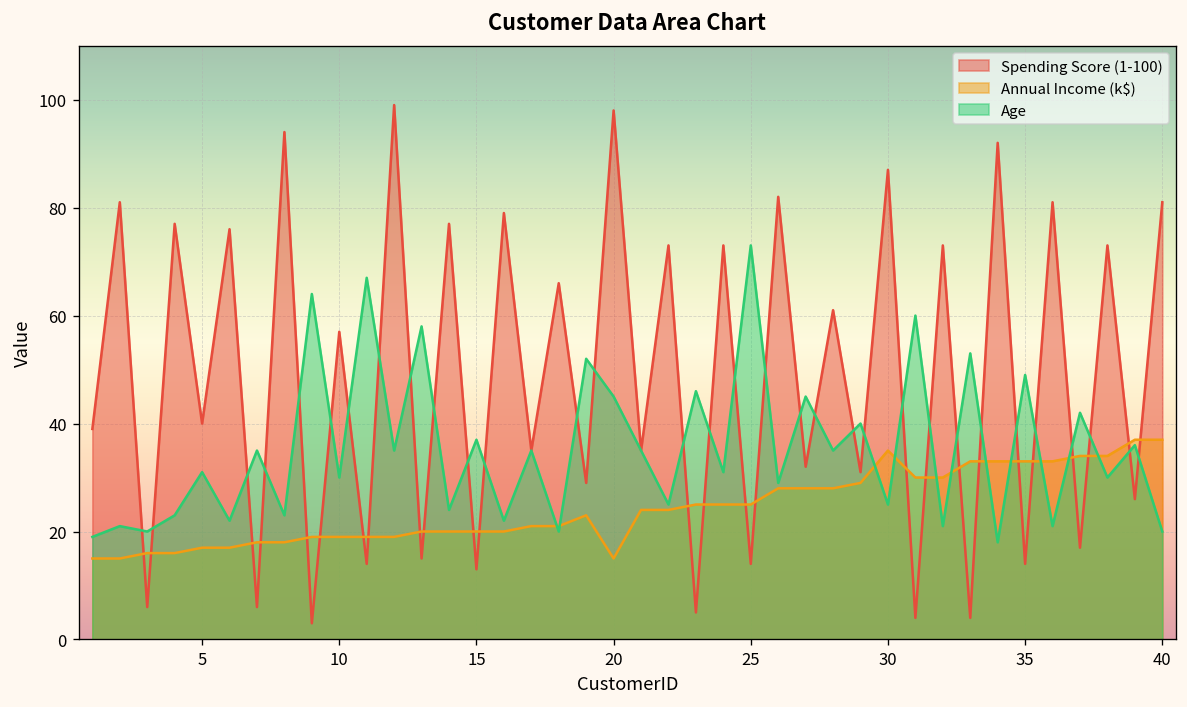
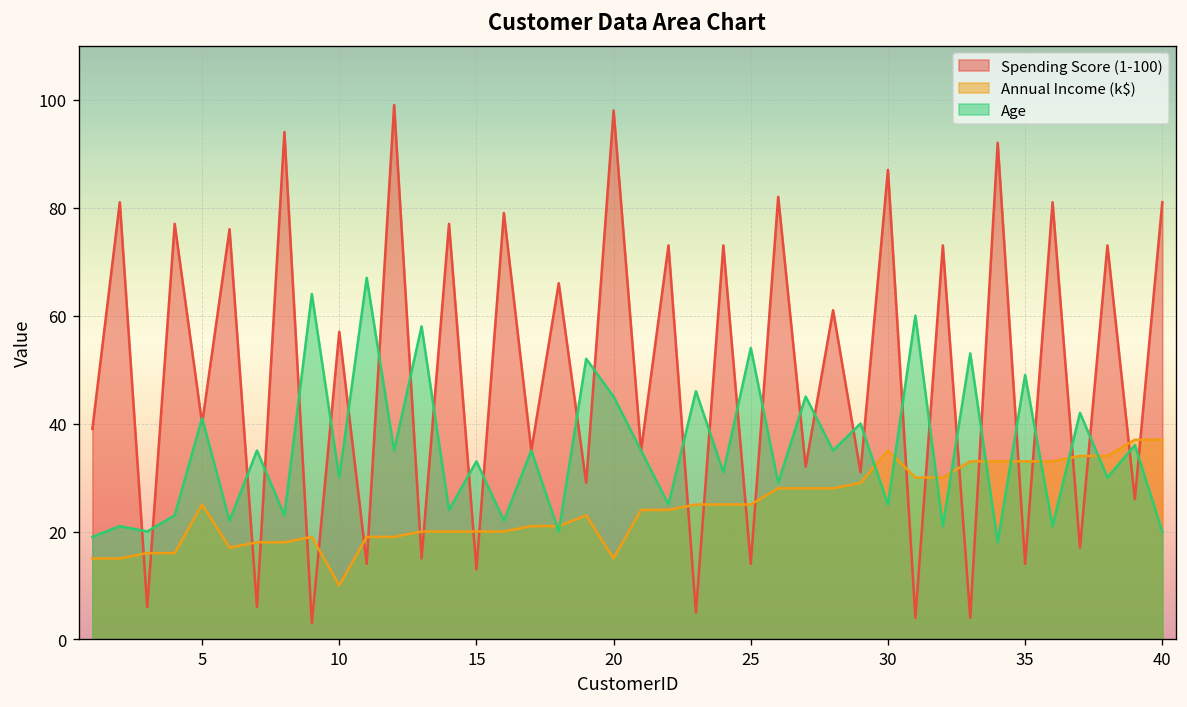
  {
    "Spending Score (1-100)": {
      "5": 40,
      "10": 57,
      "15": 13,
      "20": 98,
      "25": 14,
      "30": 87,
      "35": 14,
      "40": 81
    },
    "Annual Income (k$)": {
-     "5": 17,
-     "10": 19,
+     "5": 25,
+     "10": 10,
      "15": 20,
      "20": 15,
      "25": 25,
      "30": 35,
      "35": 33,
      "40": 37
    },
    "Age": {
-     "5": 31,
+     "5": 41,
      "10": 30,
-     "15": 37,
+     "15": 33,
      "20": 45,
-     "25": 73,
+     "25": 54,
      "30": 25,
      "35": 49,
      "40": 20
    }
  }
